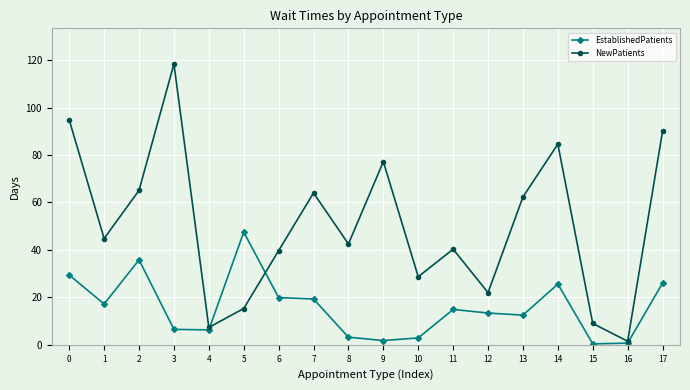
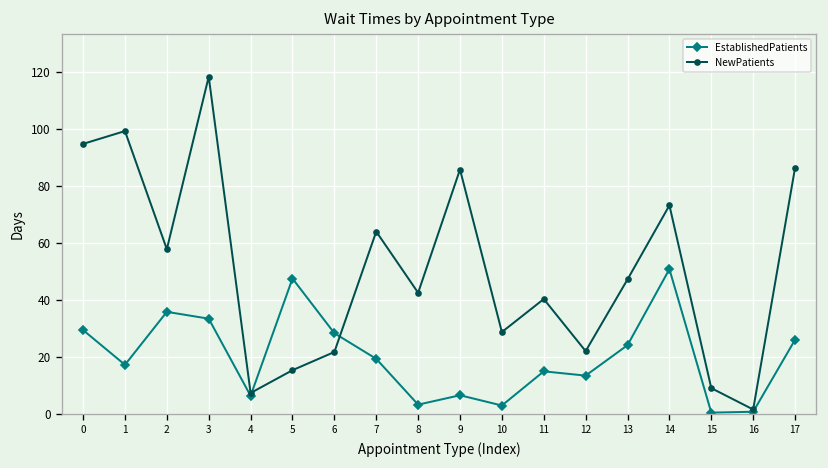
  {
    "EstablishedPatients": {
      "0": 29,
      "1": 17,
      "2": 36,
-     "3": 7,
+     "3": 33,
      "5": 48,
-     "6": 20,
+     "6": 28,
      "7": 19,
      "8": 3,
-     "9": 2,
+     "9": 7,
      "10": 3,
      "11": 15,
      "12": 13,
-     "13": 13,
-     "14": 26,
+     "13": 24,
+     "14": 51,
      "15": 0,
      "17": 26
    },
    "NewPatients": {
      "0": 95,
-     "1": 45,
-     "2": 65,
+     "1": 99,
+     "2": 58,
      "3": 118,
      "5": 15,
-     "6": 40,
+     "6": 22,
      "7": 64,
      "8": 43,
-     "9": 77,
+     "9": 86,
      "10": 29,
      "11": 40,
      "12": 22,
-     "13": 62,
-     "14": 85,
+     "13": 47,
+     "14": 73,
      "15": 9,
-     "17": 90
+     "17": 86
    }
  }
